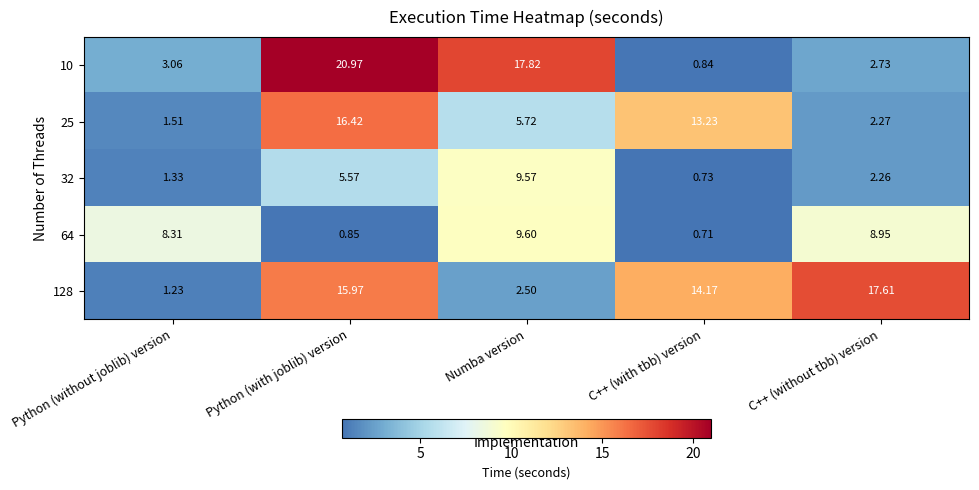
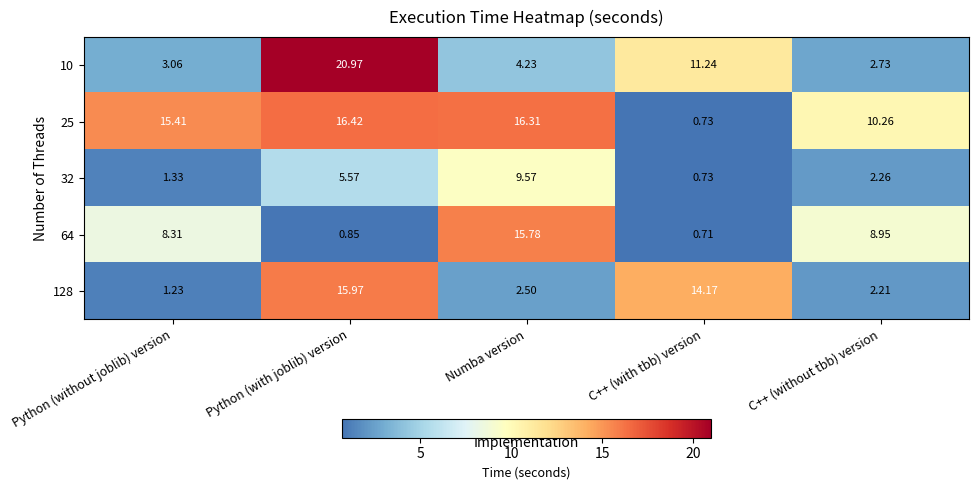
  {
    "10": {
      "Python (without joblib) version": 3.06,
      "Python (with joblib) version": 20.97,
-     "Numba version": 17.82,
-     "C++ (with tbb) version": 0.84,
+     "Numba version": 4.23,
+     "C++ (with tbb) version": 11.24,
      "C++ (without tbb) version": 2.73
    },
    "25": {
-     "Python (without joblib) version": 1.51,
+     "Python (without joblib) version": 15.41,
      "Python (with joblib) version": 16.42,
-     "Numba version": 5.72,
-     "C++ (with tbb) version": 13.23,
-     "C++ (without tbb) version": 2.27
+     "Numba version": 16.31,
+     "C++ (with tbb) version": 0.73,
+     "C++ (without tbb) version": 10.26
    },
    "32": {
      "Python (without joblib) version": 1.33,
      "Python (with joblib) version": 5.57,
      "Numba version": 9.57,
      "C++ (with tbb) version": 0.73,
      "C++ (without tbb) version": 2.26
    },
    "64": {
      "Python (without joblib) version": 8.31,
      "Python (with joblib) version": 0.85,
-     "Numba version": 9.60,
+     "Numba version": 15.78,
      "C++ (with tbb) version": 0.71,
      "C++ (without tbb) version": 8.95
    },
    "128": {
      "Python (without joblib) version": 1.23,
      "Python (with joblib) version": 15.97,
      "Numba version": 2.50,
      "C++ (with tbb) version": 14.17,
-     "C++ (without tbb) version": 17.61
+     "C++ (without tbb) version": 2.21
    }
  }
